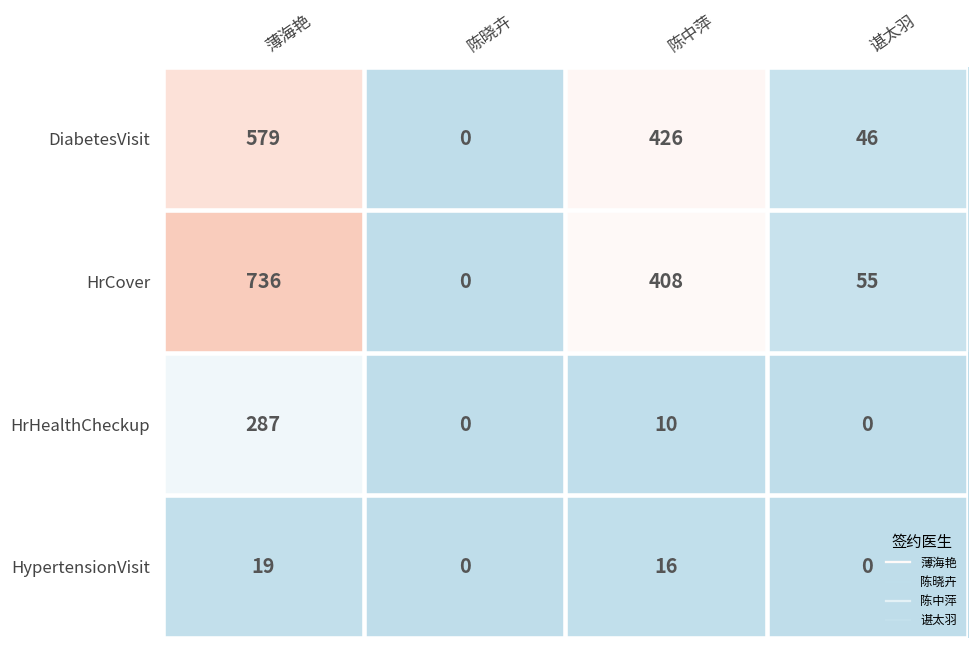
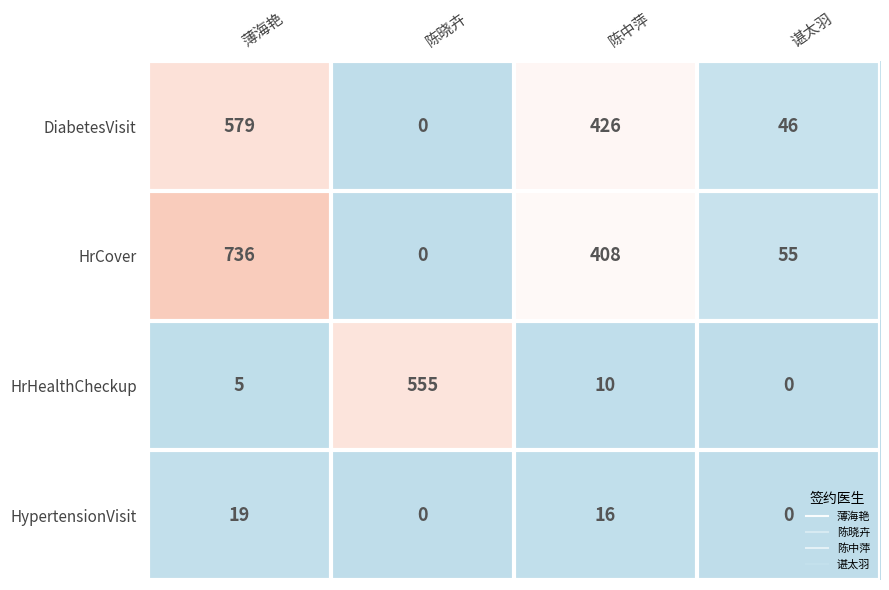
  {
    "DiabetesVisit": {
      "薄海艳": 579,
      "陈晓卉": 0,
      "陈中萍": 426,
      "谌太羽": 46
    },
    "HrCover": {
      "薄海艳": 736,
      "陈晓卉": 0,
      "陈中萍": 408,
      "谌太羽": 55
    },
    "HrHealthCheckup": {
-     "薄海艳": 287,
-     "陈晓卉": 0,
+     "薄海艳": 5,
+     "陈晓卉": 555,
      "陈中萍": 10,
      "谌太羽": 0
    },
    "HypertensionVisit": {
      "薄海艳": 19,
      "陈晓卉": 0,
      "陈中萍": 16,
      "谌太羽": 0
    }
  }
